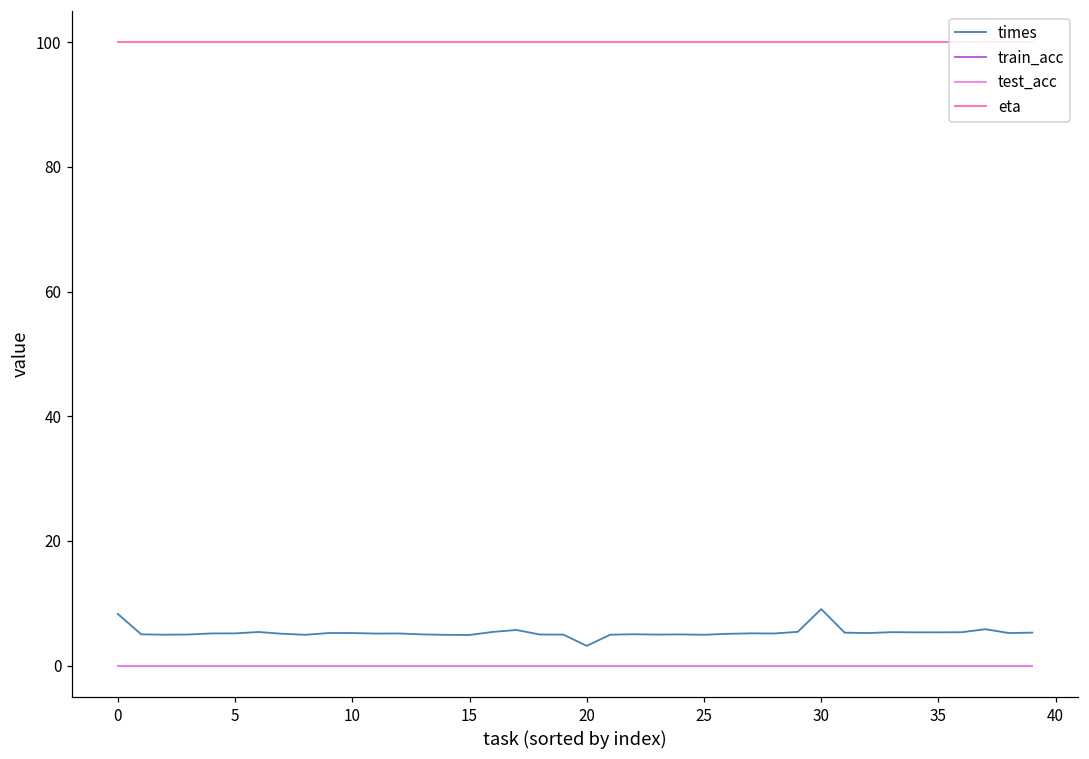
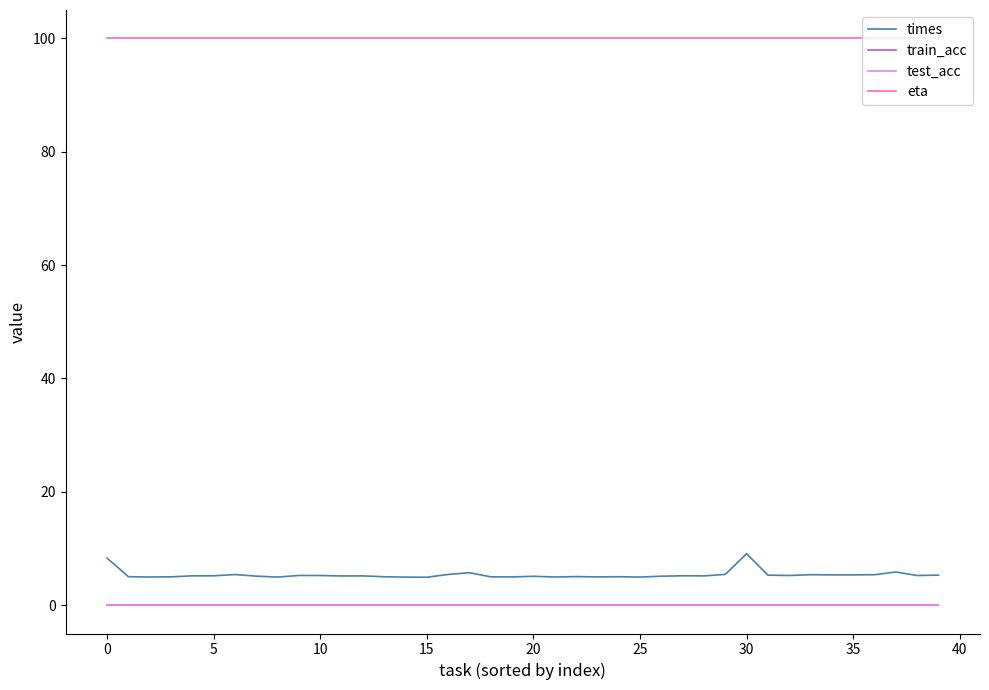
  {
    "times": {
      "0": 8,
      "5": 5,
      "10": 5,
      "15": 5,
-     "20": 3,
+     "20": 5,
      "25": 5,
      "30": 9,
      "35": 5
    },
    "test_acc": {
      "0": 0,
      "5": 0,
      "10": 0,
      "15": 0,
      "20": 0,
      "25": 0,
      "30": 0,
      "35": 0
    },
    "eta": {
      "0": 100,
      "5": 100,
      "10": 100,
      "15": 100,
      "20": 100,
      "25": 100,
      "30": 100,
      "35": 100
    }
  }
